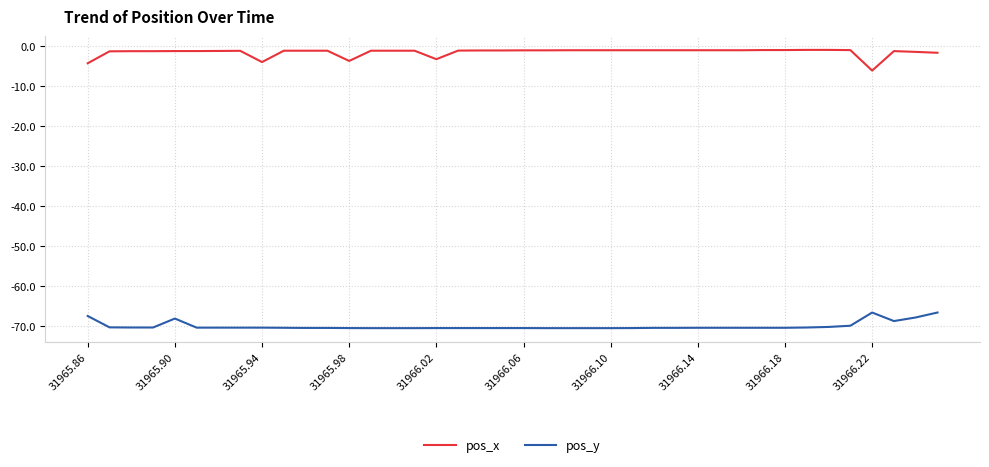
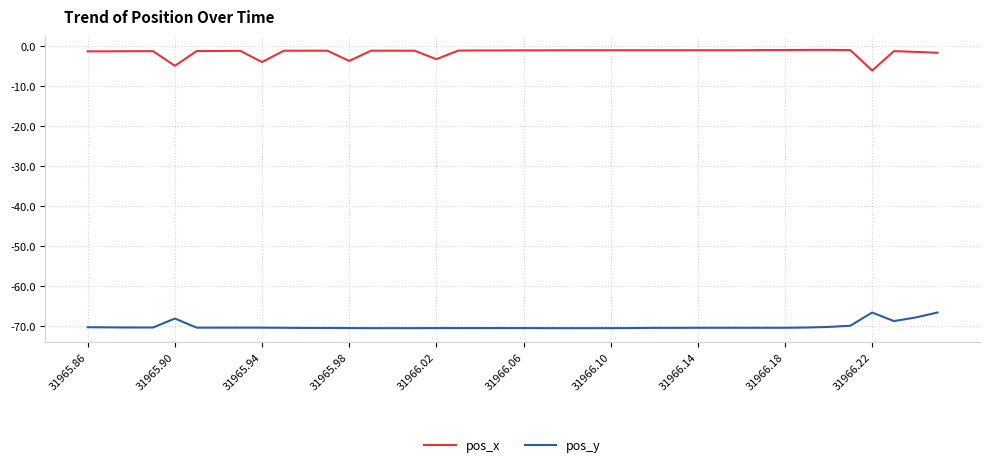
  {
    "pos_x": {
-     "31965.86": -4,
-     "31965.90": -1,
+     "31965.86": -1,
+     "31965.90": -5,
      "31965.94": -4,
      "31965.98": -4,
      "31966.02": -3,
      "31966.06": -1,
      "31966.10": -1,
      "31966.14": -1,
      "31966.18": -1,
      "31966.22": -6
    },
    "pos_y": {
-     "31965.86": -67,
+     "31965.86": -70,
      "31965.90": -68,
      "31965.94": -70,
      "31965.98": -70,
      "31966.02": -70,
      "31966.06": -70,
      "31966.10": -70,
      "31966.14": -70,
      "31966.18": -70,
      "31966.22": -67
    }
  }
